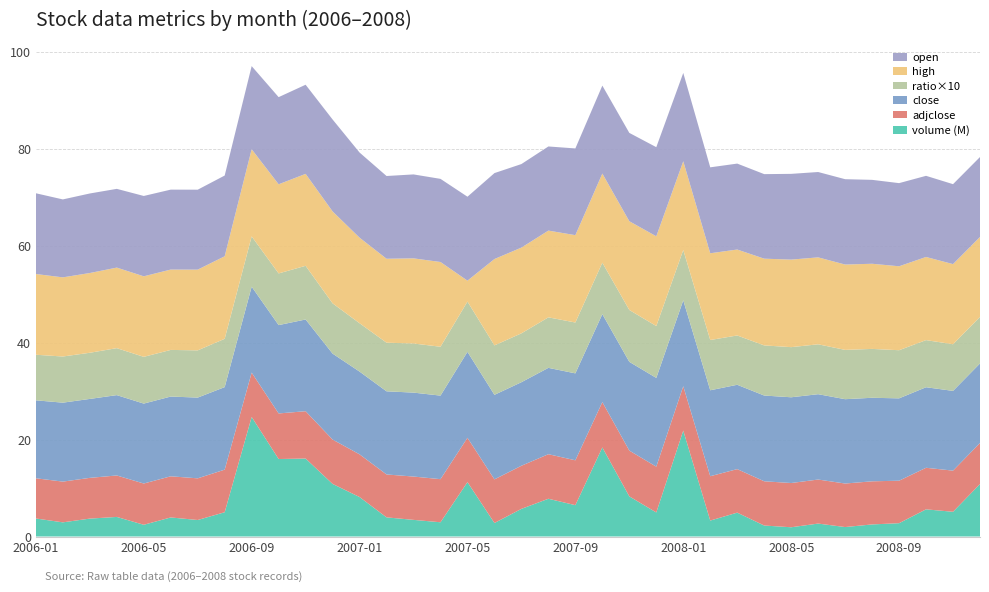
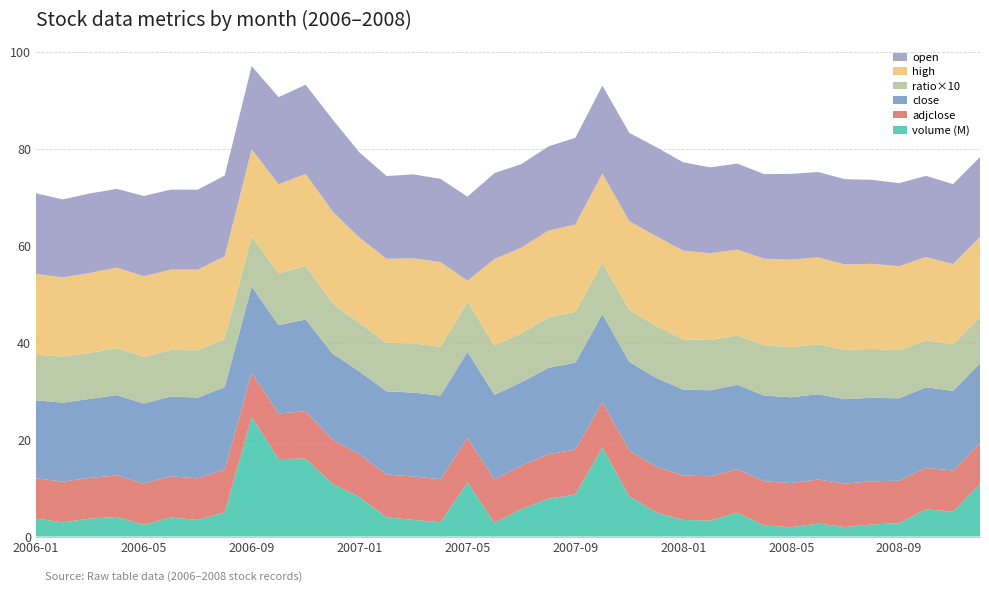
  {
    "volume (M)": {
      "2006-01": 4,
      "2006-05": 2,
      "2006-09": 25,
      "2007-01": 8,
      "2007-05": 11,
-     "2007-09": 6,
-     "2008-01": 22,
+     "2007-09": 9,
+     "2008-01": 3,
      "2008-05": 2,
      "2008-09": 3
    },
    "adjclose": {
      "2006-01": 8,
      "2006-05": 9,
      "2006-09": 9,
      "2007-01": 9,
      "2007-05": 9,
      "2007-09": 9,
      "2008-01": 9,
      "2008-05": 9,
      "2008-09": 9
    },
    "high": {
      "2006-01": 17,
      "2006-05": 17,
      "2006-09": 18,
      "2007-01": 18,
      "2007-05": 4,
      "2007-09": 18,
      "2008-01": 18,
      "2008-05": 18,
      "2008-09": 17
    }
  }
